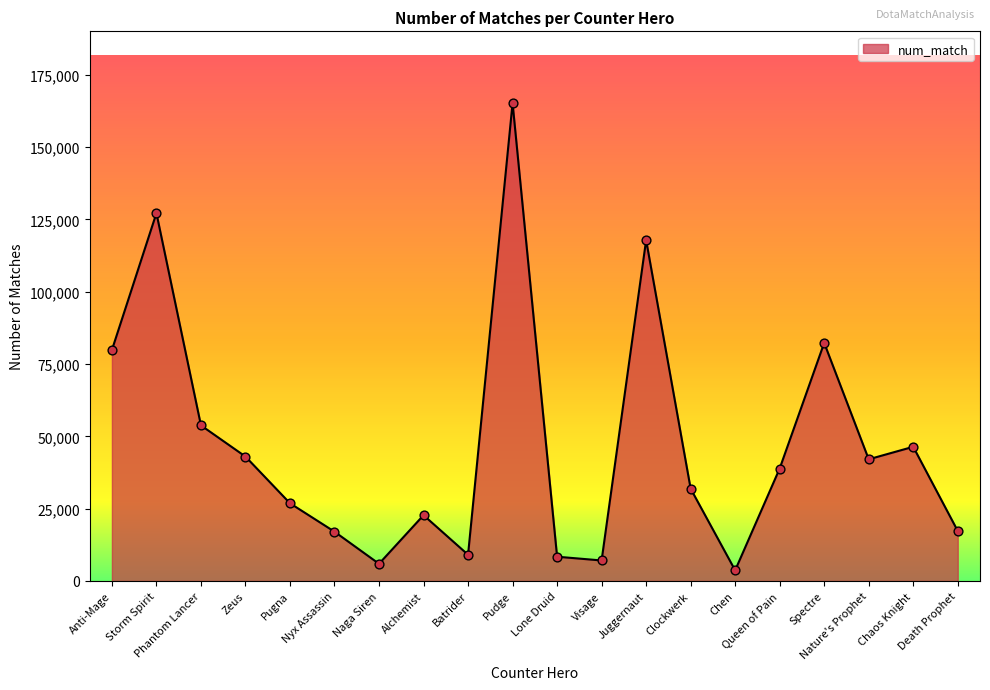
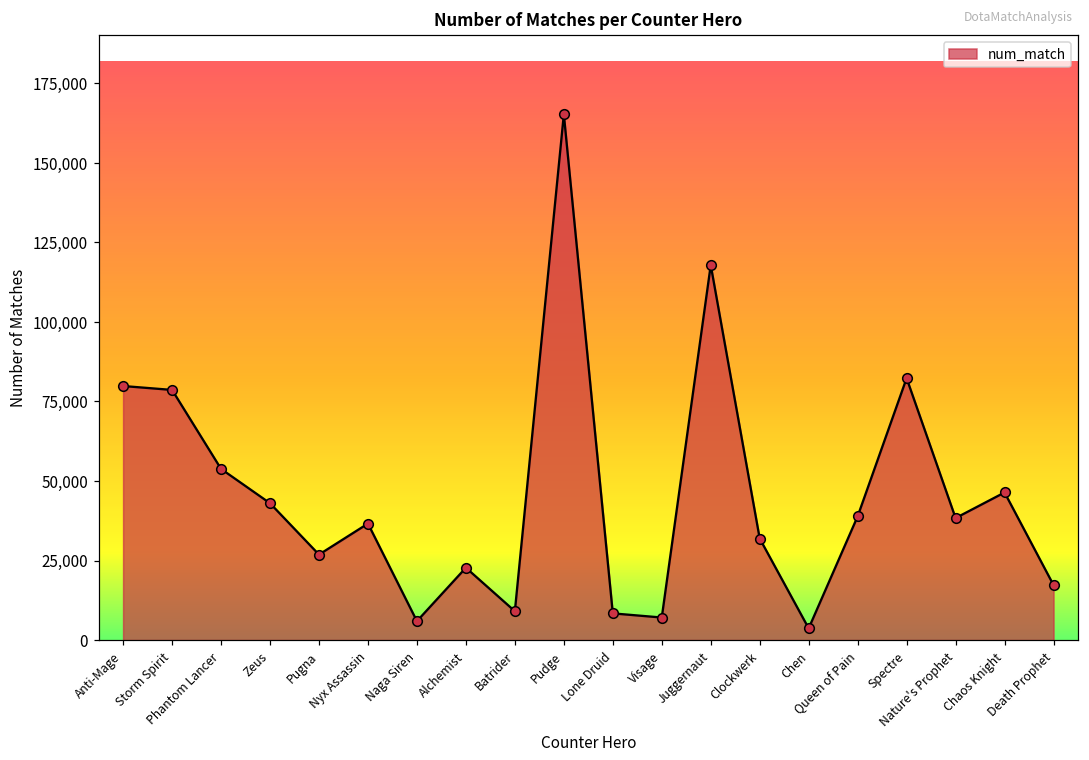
  {
    "Anti-Mage": "80,000",
-   "Storm Spirit": "127,000",
+   "Storm Spirit": "79,000",
    "Phantom Lancer": "54,000",
    "Zeus": "43,000",
    "Pugna": "27,000",
-   "Nyx Assassin": "17,000",
+   "Nyx Assassin": "37,000",
    "Naga Siren": "6,000",
    "Alchemist": "23,000",
    "Batrider": "9,000",
    "Pudge": "165,000",
    "Lone Druid": "8,000",
    "Visage": "7,000",
    "Juggernaut": "118,000",
    "Clockwerk": "32,000",
    "Chen": "4,000",
    "Queen of Pain": "39,000",
    "Spectre": "82,000",
-   "Nature's Prophet": "42,000",
+   "Nature's Prophet": "38,000",
    "Chaos Knight": "46,000",
    "Death Prophet": "17,000"
  }
